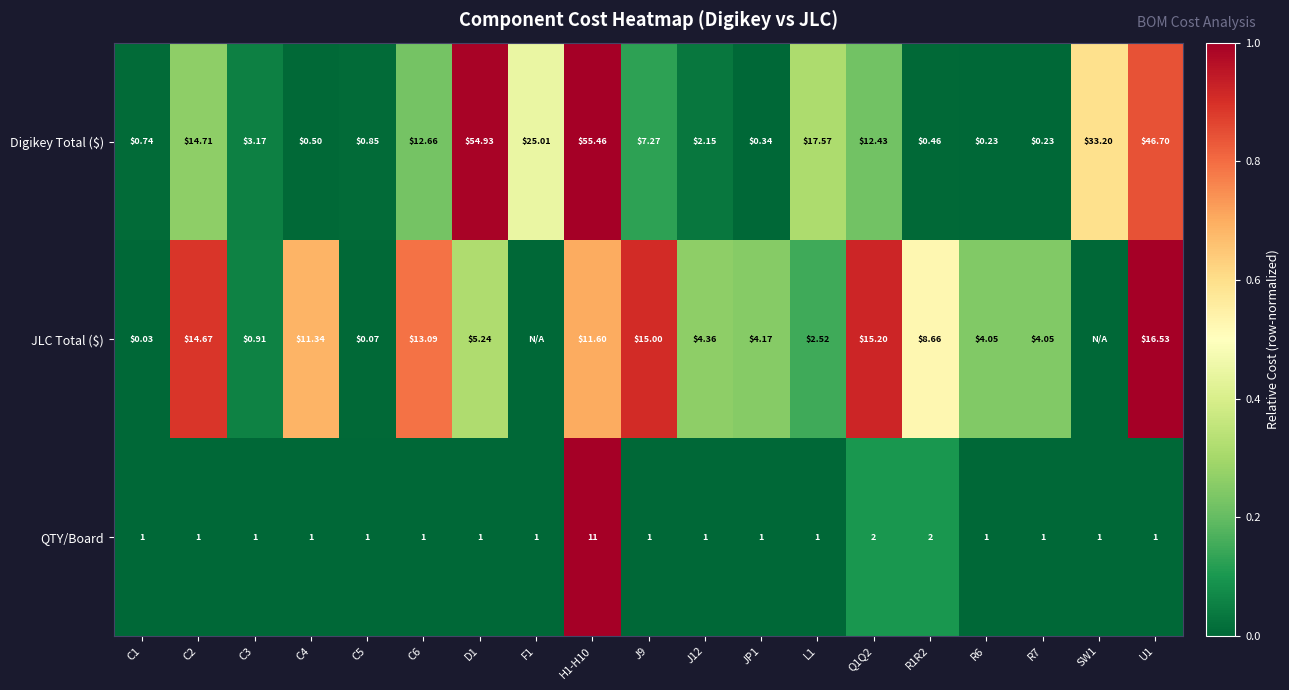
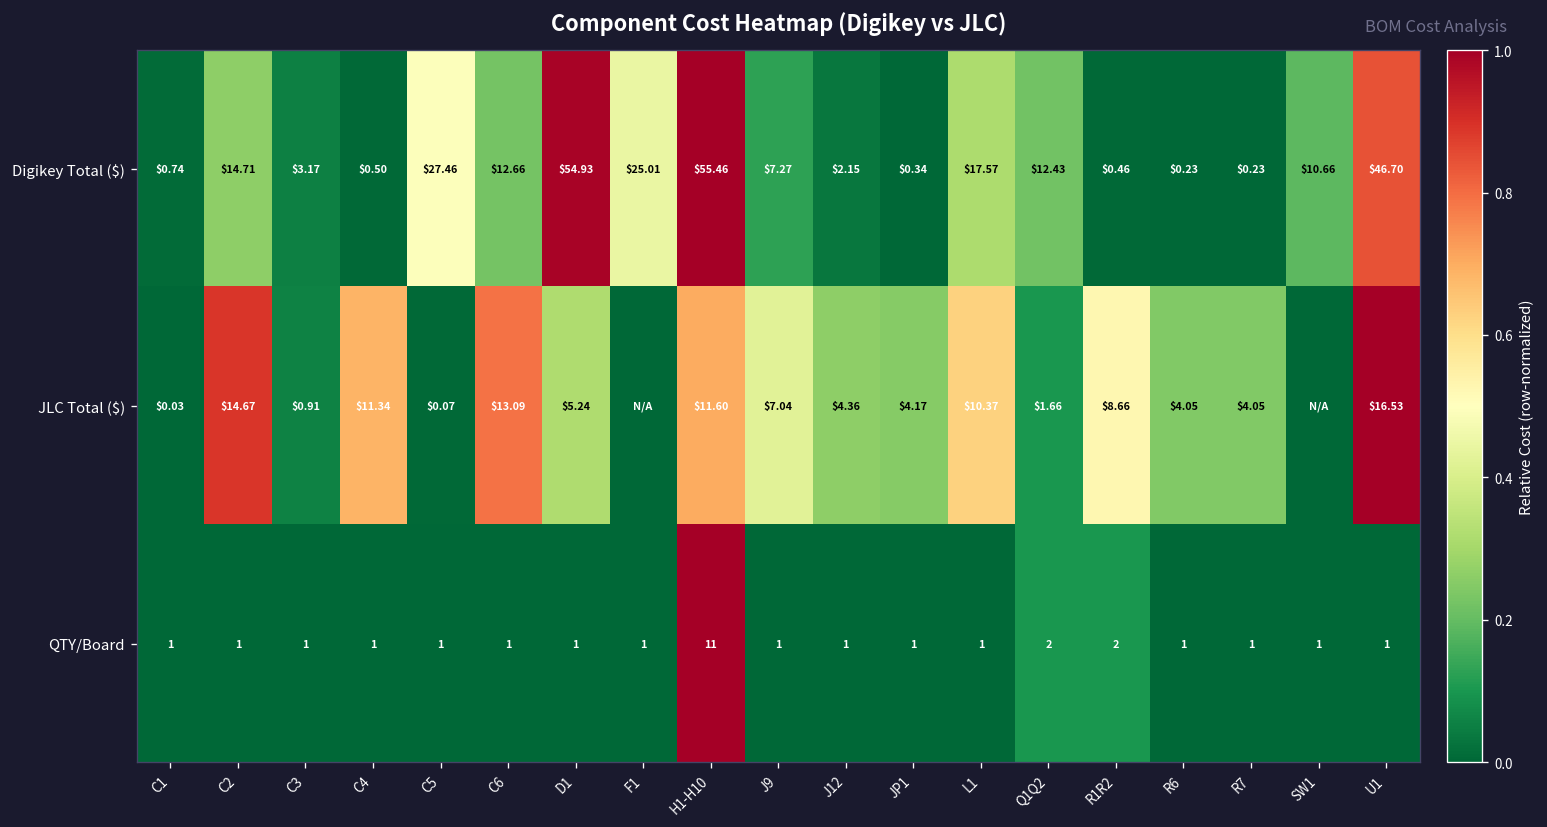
  {
    "Digikey Total ($)": {
      "C1": "$0.74",
      "C2": "$14.71",
      "C3": "$3.17",
      "C4": "$0.50",
-     "C5": "$0.85",
+     "C5": "$27.46",
      "C6": "$12.66",
      "D1": "$54.93",
      "F1": "$25.01",
      "H1-H10": "$55.46",
      "J9": "$7.27",
      "J12": "$2.15",
      "JP1": "$0.34",
      "L1": "$17.57",
      "Q1Q2": "$12.43",
      "R1R2": "$0.46",
      "R6": "$0.23",
      "R7": "$0.23",
-     "SW1": "$33.20",
+     "SW1": "$10.66",
      "U1": "$46.70"
    },
    "JLC Total ($)": {
      "C1": "$0.03",
      "C2": "$14.67",
      "C3": "$0.91",
      "C4": "$11.34",
      "C5": "$0.07",
      "C6": "$13.09",
      "D1": "$5.24",
      "H1-H10": "$11.60",
-     "J9": "$15.00",
+     "J9": "$7.04",
      "J12": "$4.36",
      "JP1": "$4.17",
-     "L1": "$2.52",
-     "Q1Q2": "$15.20",
+     "L1": "$10.37",
+     "Q1Q2": "$1.66",
      "R1R2": "$8.66",
      "R6": "$4.05",
      "R7": "$4.05",
      "U1": "$16.53"
    },
    "QTY/Board": {
      "C1": "1",
      "C2": "1",
      "C3": "1",
      "C4": "1",
      "C5": "1",
      "C6": "1",
      "D1": "1",
      "F1": "1",
      "H1-H10": "11",
      "J9": "1",
      "J12": "1",
      "JP1": "1",
      "L1": "1",
      "Q1Q2": "2",
      "R1R2": "2",
      "R6": "1",
      "R7": "1",
      "SW1": "1",
      "U1": "1"
    }
  }
